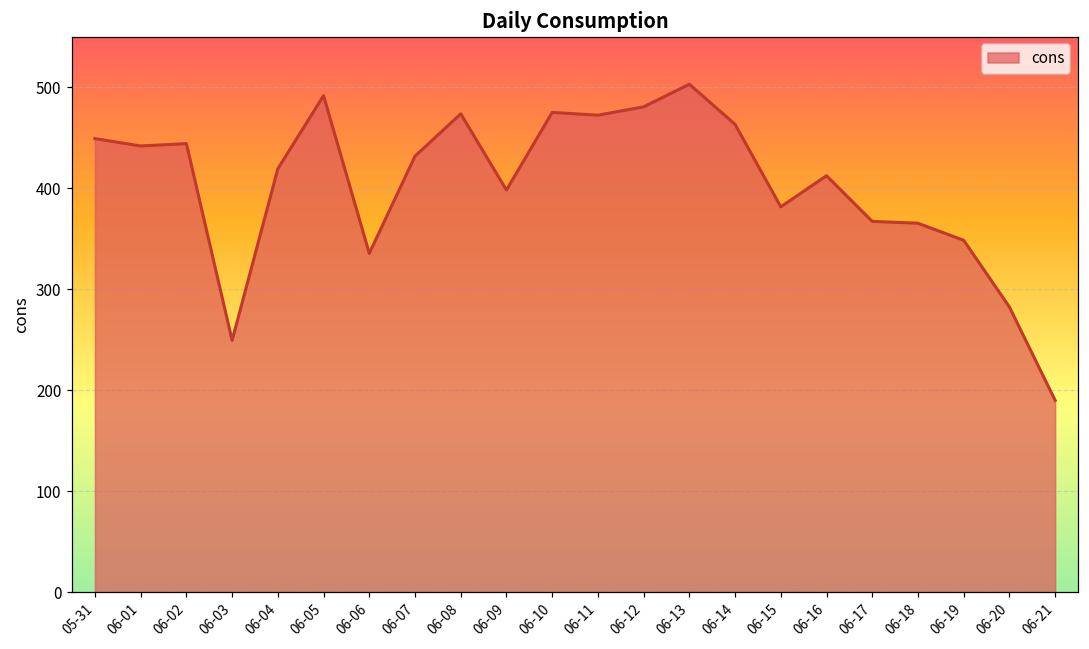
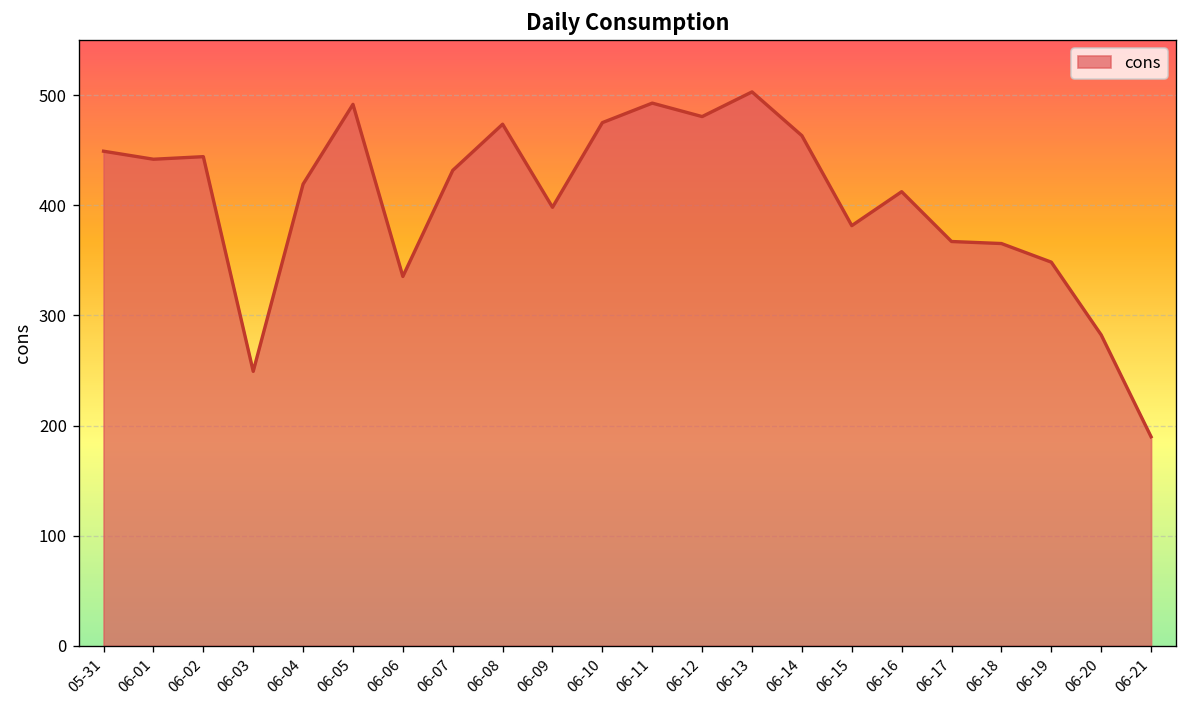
  {
    "05-31": 450,
    "06-01": 440,
    "06-02": 440,
    "06-03": 250,
    "06-04": 420,
    "06-05": 490,
    "06-06": 340,
    "06-07": 430,
    "06-08": 470,
    "06-09": 400,
    "06-10": 470,
-   "06-11": 470,
+   "06-11": 490,
    "06-12": 480,
    "06-13": 500,
    "06-14": 460,
    "06-15": 380,
    "06-16": 410,
    "06-17": 370,
    "06-18": 370,
    "06-19": 350,
    "06-20": 280,
    "06-21": 190
  }
